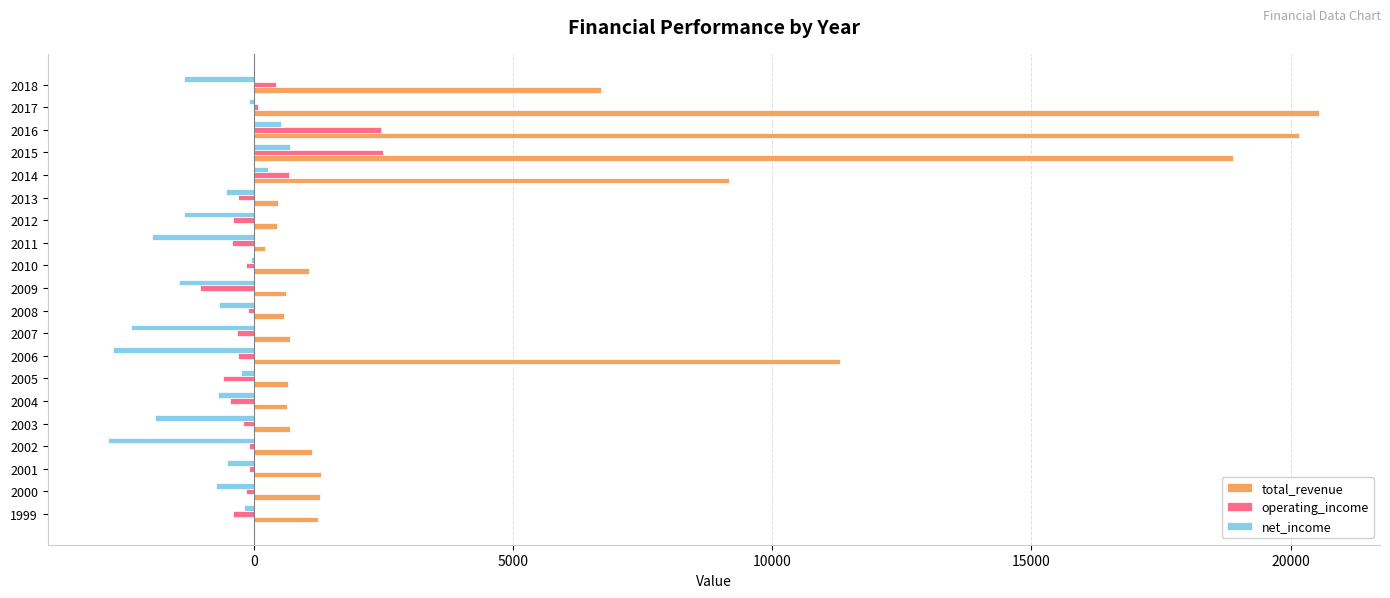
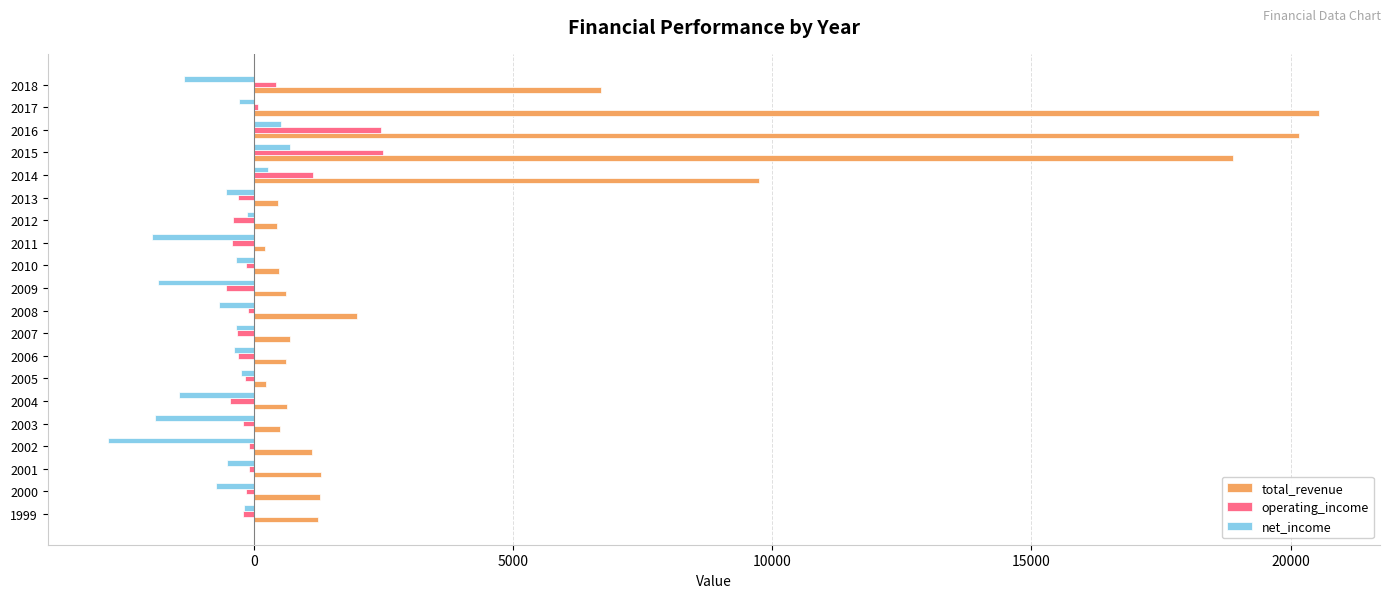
  {
    "total_revenue": {
      "2018": 6700,
      "2017": 20600,
      "2016": 20200,
      "2015": 18900,
-     "2014": 9200,
+     "2014": 9800,
      "2013": 500,
      "2012": 400,
      "2011": 200,
-     "2010": 1100,
+     "2010": 500,
      "2009": 600,
-     "2008": 600,
+     "2008": 2000,
      "2007": 700,
-     "2006": 11300,
-     "2005": 700,
+     "2006": 600,
+     "2005": 200,
      "2004": 600,
-     "2003": 700,
+     "2003": 500,
      "2002": 1100,
      "2001": 1300,
      "2000": 1300,
      "1999": 1200
    },
    "operating_income": {
      "2018": 400,
      "2017": 100,
      "2016": 2400,
      "2015": 2500,
-     "2014": 700,
+     "2014": 1100,
      "2013": -300,
      "2012": -400,
      "2011": -400,
      "2010": -200,
-     "2009": -1000,
+     "2009": -500,
      "2008": -100,
      "2007": -300,
      "2006": -300,
-     "2005": -600,
+     "2005": -200,
      "2004": -500,
      "2003": -200,
      "2002": -100,
      "2001": -100,
      "2000": -200,
-     "1999": -400
+     "1999": -200
    },
    "net_income": {
      "2018": -1300,
-     "2017": -100,
+     "2017": -300,
      "2016": 500,
      "2015": 700,
      "2014": 300,
      "2013": -500,
-     "2012": -1300,
+     "2012": -100,
      "2011": -2000,
-     "2010": 0,
-     "2009": -1400,
+     "2010": -300,
+     "2009": -1800,
      "2008": -700,
-     "2007": -2400,
-     "2006": -2700,
+     "2007": -300,
+     "2006": -400,
      "2005": -300,
-     "2004": -700,
+     "2004": -1500,
      "2003": -1900,
      "2002": -2800,
      "2001": -500,
      "2000": -700,
      "1999": -200
    }
  }
